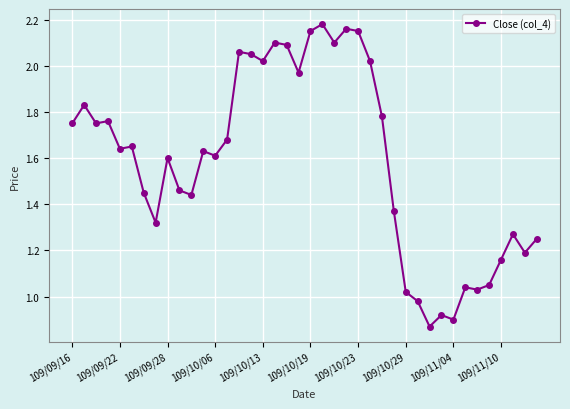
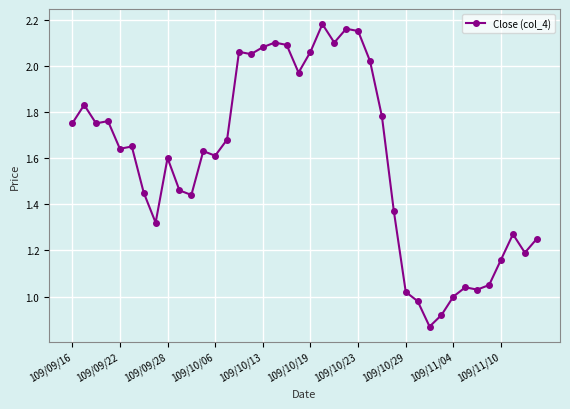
  {
    "109/09/16": 1.75,
    "109/09/22": 1.64,
    "109/09/28": 1.60,
    "109/10/06": 1.61,
-   "109/10/13": 2.02,
-   "109/10/19": 2.15,
+   "109/10/13": 2.08,
+   "109/10/19": 2.06,
    "109/10/23": 2.15,
    "109/10/29": 1.02,
-   "109/11/04": 0.9,
+   "109/11/04": 1.0,
    "109/11/10": 1.16
  }
